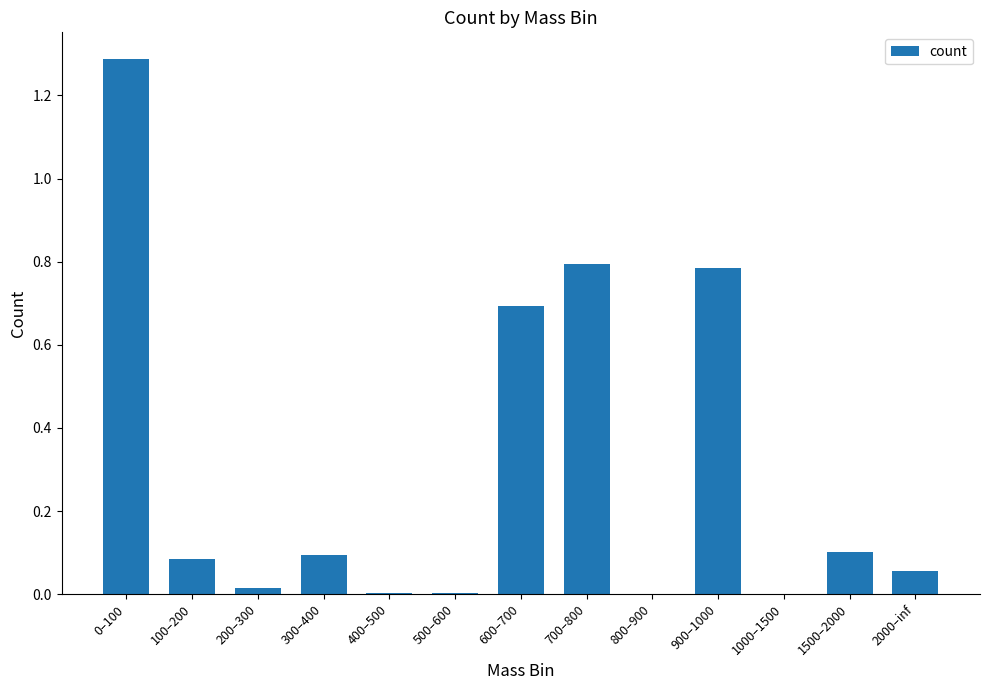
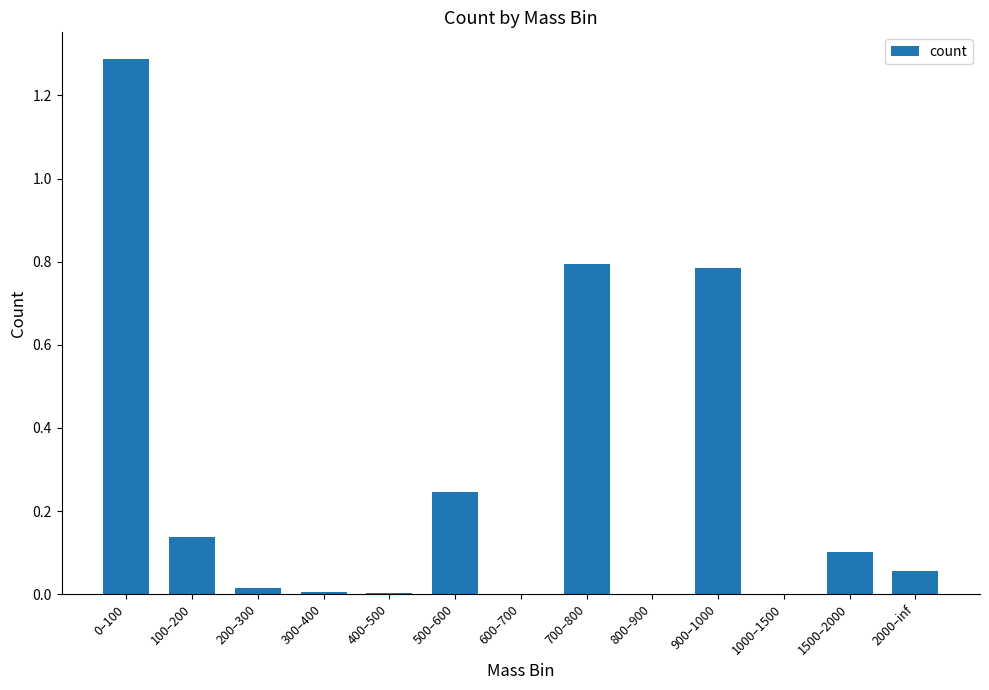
  {
    "0–100": 1.29,
-   "100–200": 0.09,
+   "100–200": 0.14,
    "200–300": 0.02,
-   "300–400": 0.09,
-   "500–600": 0.00,
-   "600–700": 0.69,
+   "300–400": 0.01,
+   "500–600": 0.25,
+   "600–700": 0.00,
    "700–800": 0.79,
    "900–1000": 0.79,
    "1500–2000": 0.10,
    "2000–inf": 0.06
  }
